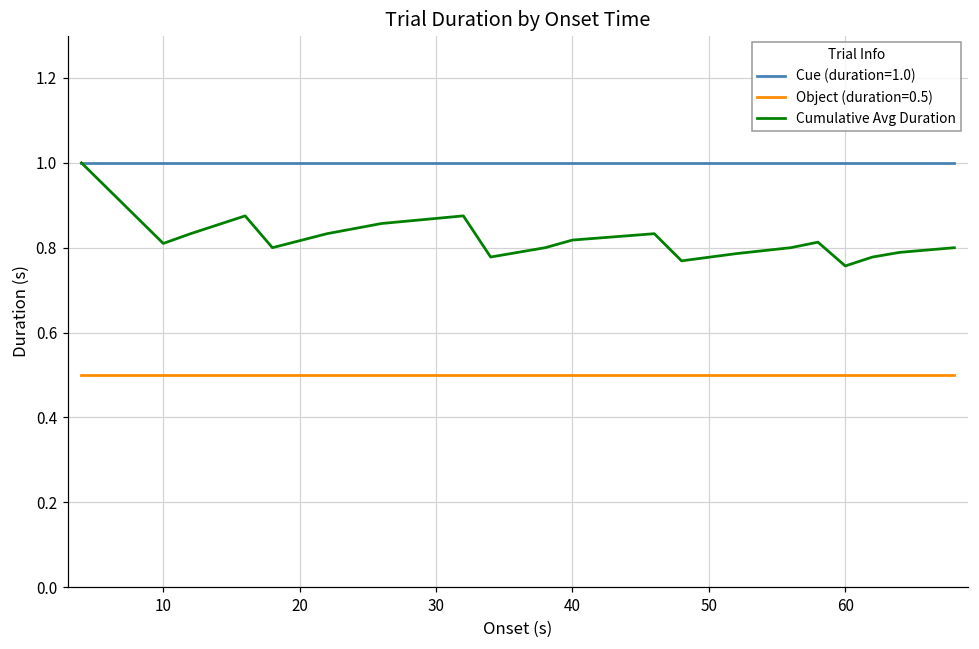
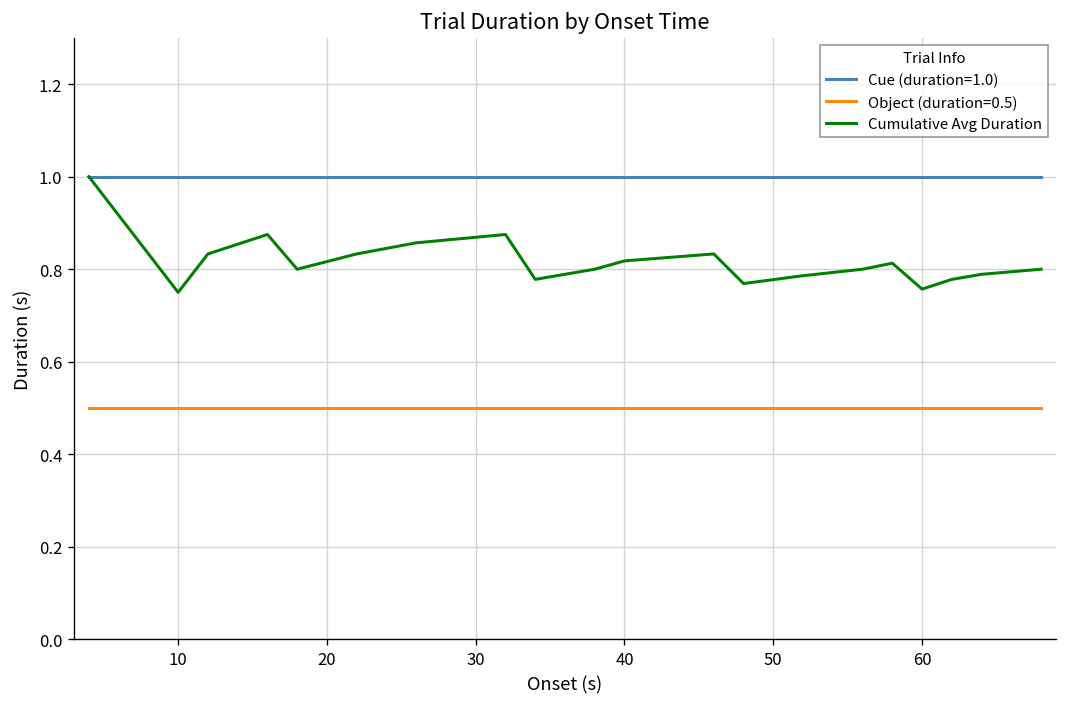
  {
    "Cue (duration=1.0)": {
      "10": 1.00,
      "40": 1.00,
      "60": 1.00
    },
    "Object (duration=0.5)": {
      "10": 0.50,
      "40": 0.50,
      "60": 0.50
    },
    "Cumulative Avg Duration": {
-     "10": 0.81,
+     "10": 0.75,
      "40": 0.82,
      "60": 0.76
    }
  }
